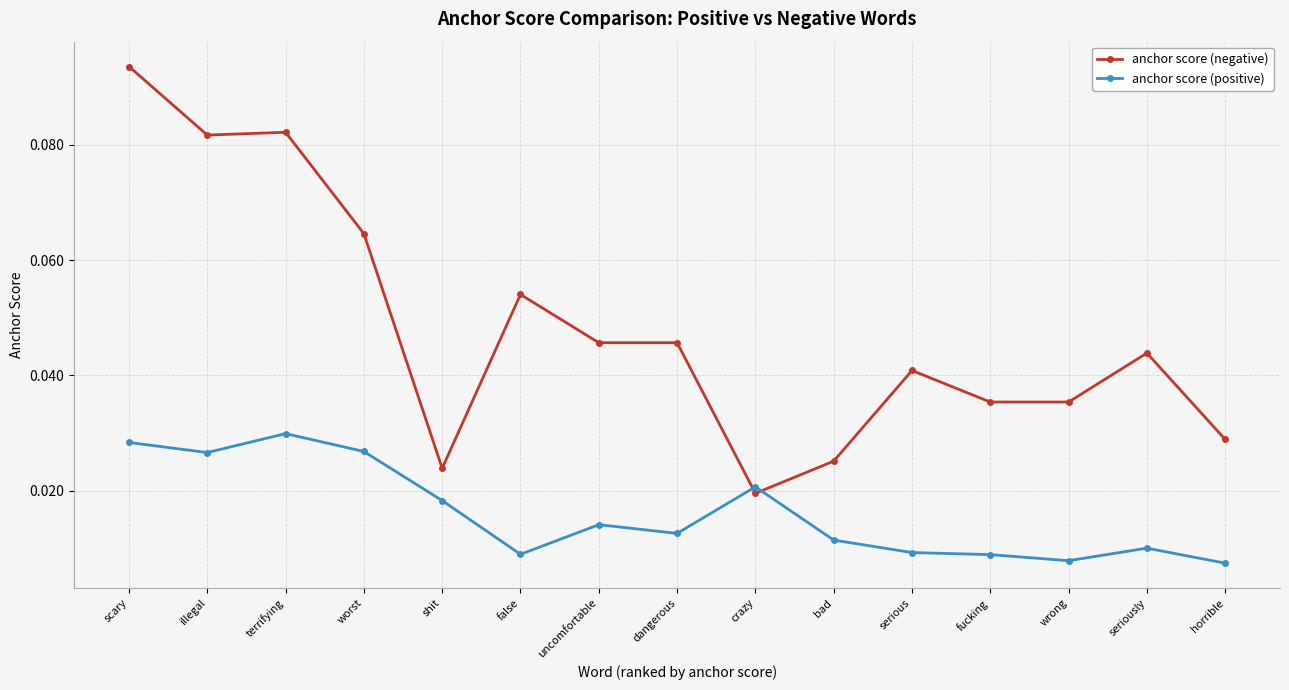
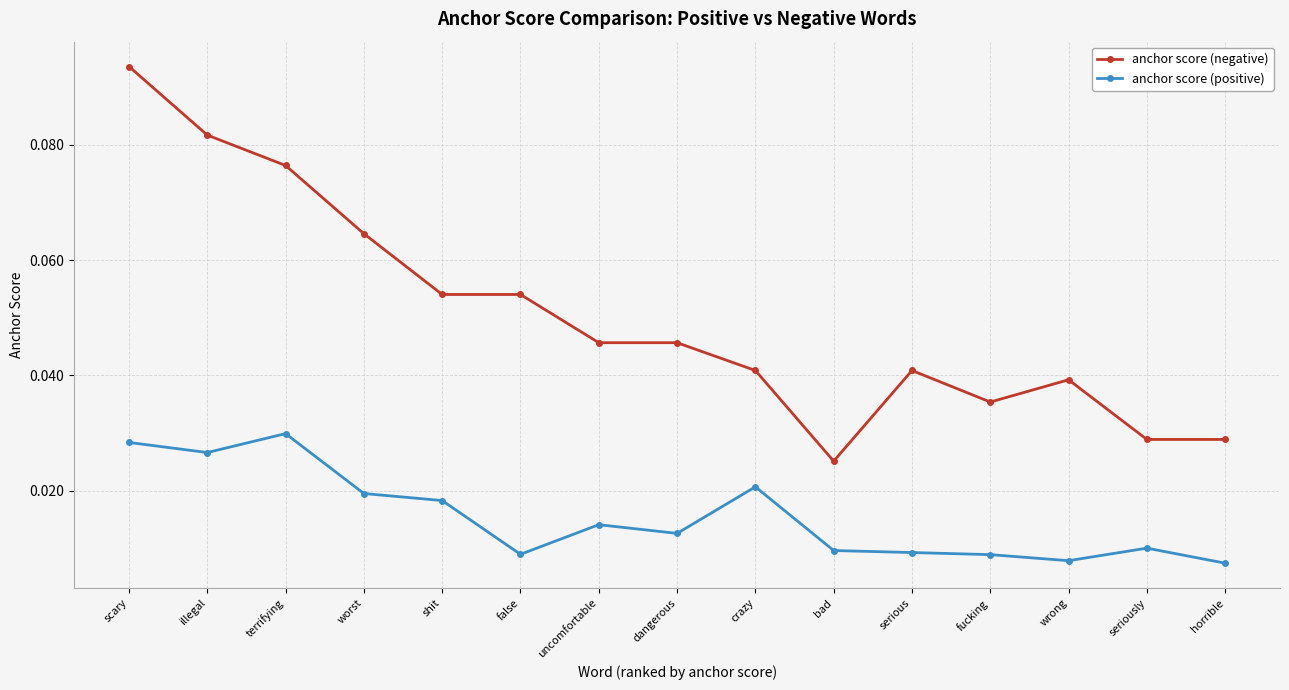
  {
    "anchor score (negative)": {
      "scary": 0.094,
      "illegal": 0.082,
-     "terrifying": 0.082,
+     "terrifying": 0.076,
      "worst": 0.065,
-     "shit": 0.024,
+     "shit": 0.054,
      "false": 0.054,
      "uncomfortable": 0.046,
      "dangerous": 0.046,
-     "crazy": 0.020,
+     "crazy": 0.041,
      "bad": 0.025,
      "serious": 0.041,
      "fucking": 0.035,
-     "wrong": 0.035,
-     "seriously": 0.044,
+     "wrong": 0.039,
+     "seriously": 0.029,
      "horrible": 0.029
    },
    "anchor score (positive)": {
      "scary": 0.028,
      "illegal": 0.027,
      "terrifying": 0.030,
-     "worst": 0.027,
+     "worst": 0.020,
      "shit": 0.018,
      "false": 0.009,
      "uncomfortable": 0.014,
      "dangerous": 0.013,
      "crazy": 0.021,
-     "bad": 0.011,
+     "bad": 0.010,
      "serious": 0.009,
      "fucking": 0.009,
      "wrong": 0.008,
      "seriously": 0.010,
      "horrible": 0.007
    }
  }
